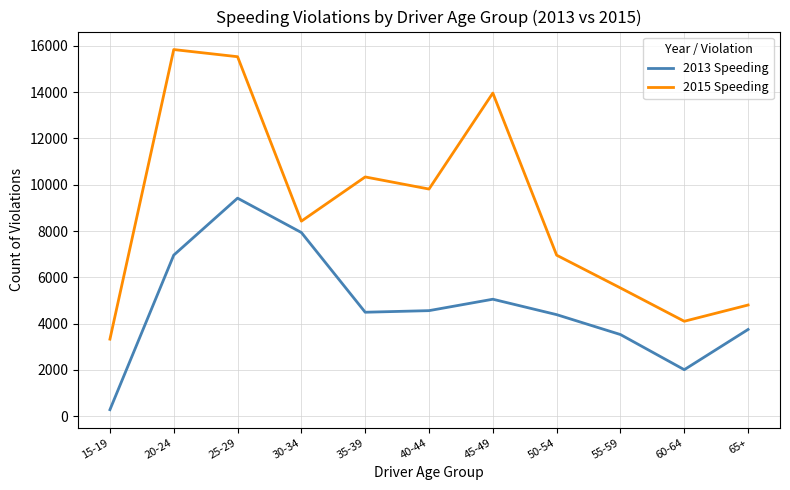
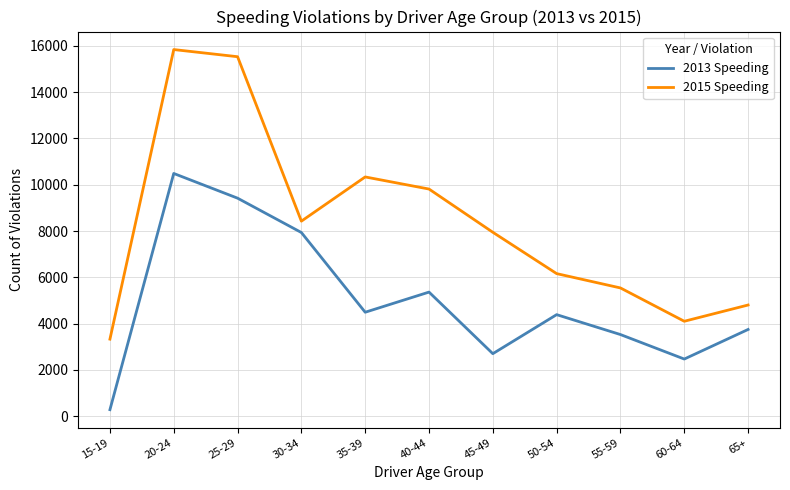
  {
    "2013 Speeding": {
      "15-19": 300,
-     "20-24": 7000,
+     "20-24": 10500,
      "25-29": 9400,
      "30-34": 7900,
      "35-39": 4500,
-     "40-44": 4600,
-     "45-49": 5100,
+     "40-44": 5400,
+     "45-49": 2700,
      "50-54": 4400,
      "55-59": 3500,
-     "60-64": 2000,
+     "60-64": 2500,
      "65+": 3700
    },
    "2015 Speeding": {
      "15-19": 3300,
      "20-24": 15800,
      "25-29": 15500,
      "30-34": 8400,
      "35-39": 10300,
      "40-44": 9800,
-     "45-49": 14000,
-     "50-54": 7000,
+     "45-49": 7900,
+     "50-54": 6200,
      "55-59": 5500,
      "60-64": 4100,
      "65+": 4800
    }
  }
